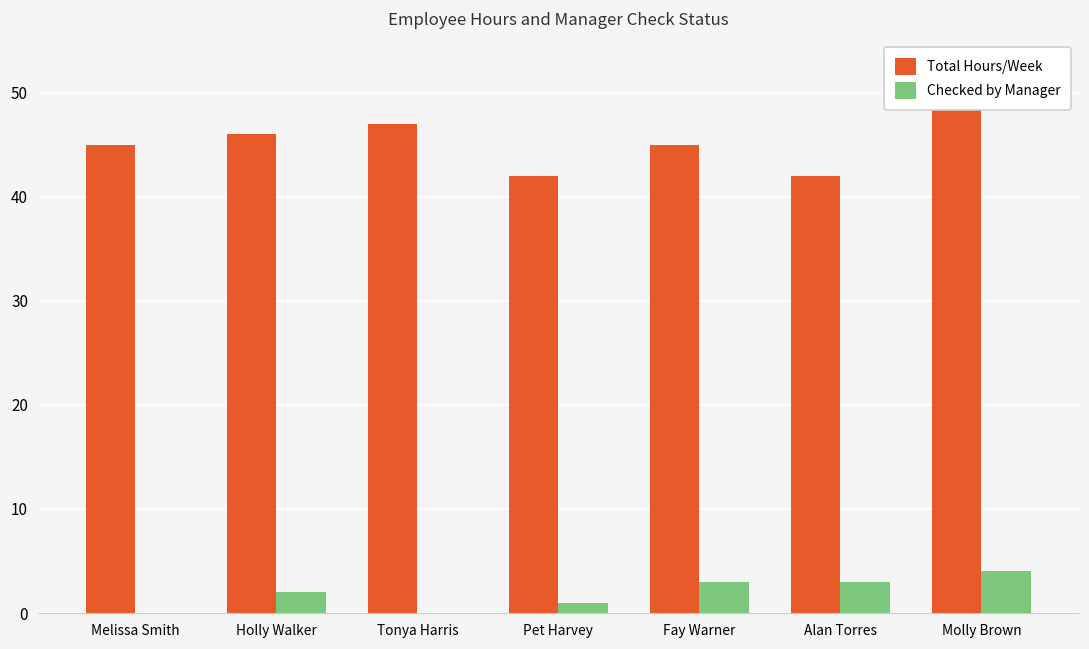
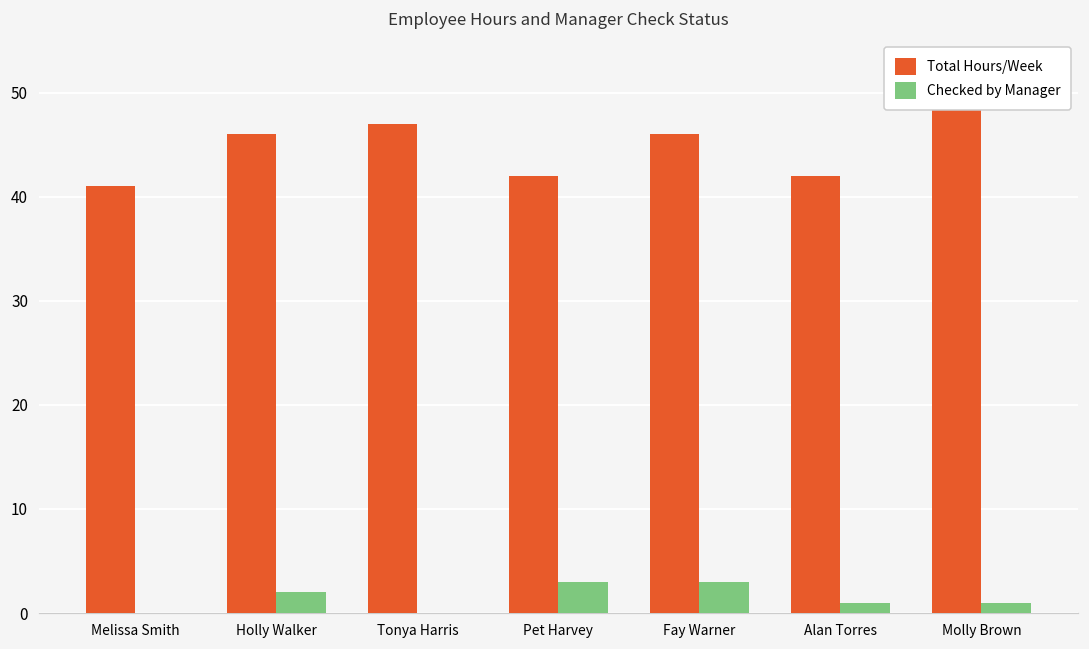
  {
    "Total Hours/Week": {
-     "Melissa Smith": 45,
+     "Melissa Smith": 41,
      "Holly Walker": 46,
      "Tonya Harris": 47,
      "Pet Harvey": 42,
-     "Fay Warner": 45,
+     "Fay Warner": 46,
      "Alan Torres": 42
    },
    "Checked by Manager": {
      "Melissa Smith": 0,
      "Holly Walker": 2,
      "Tonya Harris": 0,
-     "Pet Harvey": 1,
+     "Pet Harvey": 3,
      "Fay Warner": 3,
-     "Alan Torres": 3,
-     "Molly Brown": 4
+     "Alan Torres": 1,
+     "Molly Brown": 1
    }
  }
